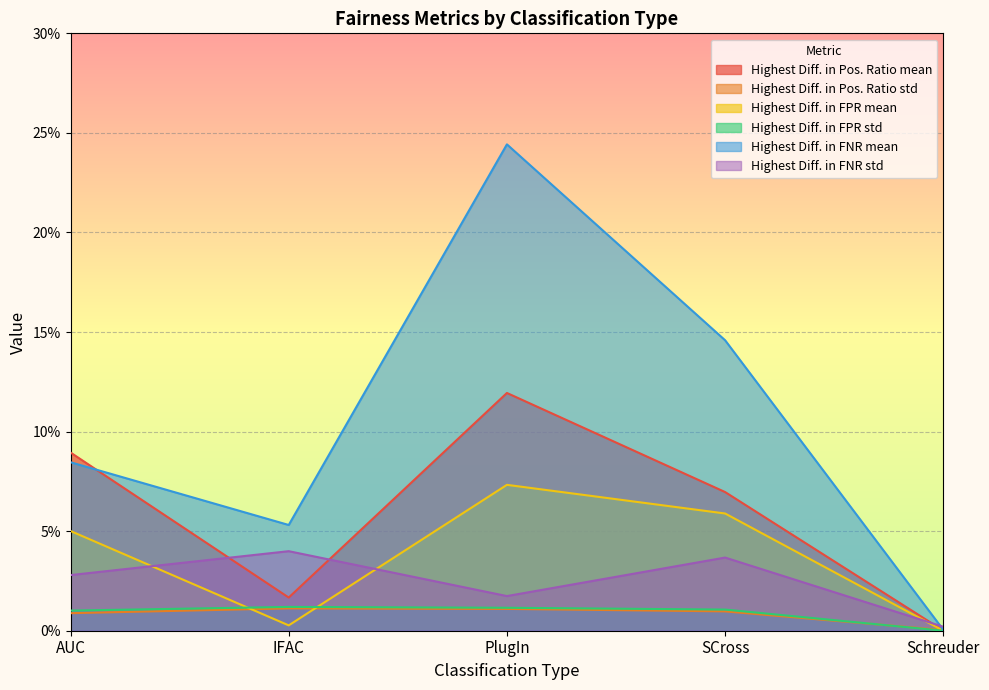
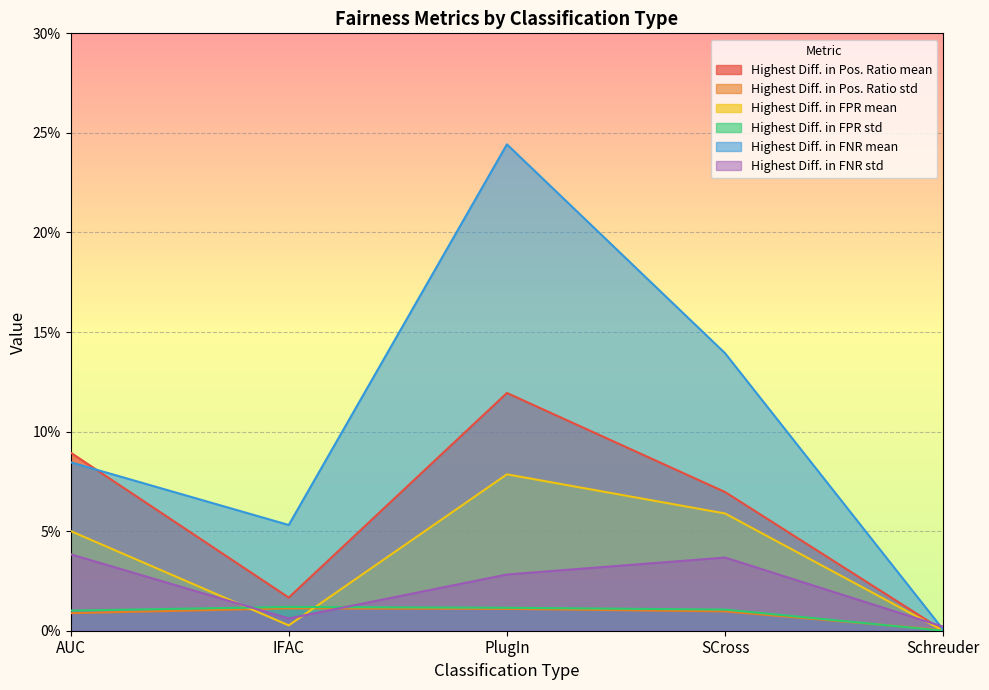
  {
    "Highest Diff. in FPR mean": {
      "AUC": "5.0%",
      "IFAC": "0.3%",
-     "PlugIn": "7.3%",
+     "PlugIn": "7.9%",
      "SCross": "5.9%"
    },
    "Highest Diff. in FPR std": {
      "AUC": "1.0%"
    },
    "Highest Diff. in FNR mean": {
      "AUC": "8.5%",
      "IFAC": "5.3%",
      "PlugIn": "24.4%",
-     "SCross": "14.6%"
+     "SCross": "13.9%"
    },
    "Highest Diff. in FNR std": {
-     "AUC": "2.8%",
-     "IFAC": "4.0%",
-     "PlugIn": "1.7%",
+     "AUC": "3.8%",
+     "IFAC": "0.6%",
+     "PlugIn": "2.8%",
      "SCross": "3.7%",
      "Schreuder": "0.2%"
    }
  }
